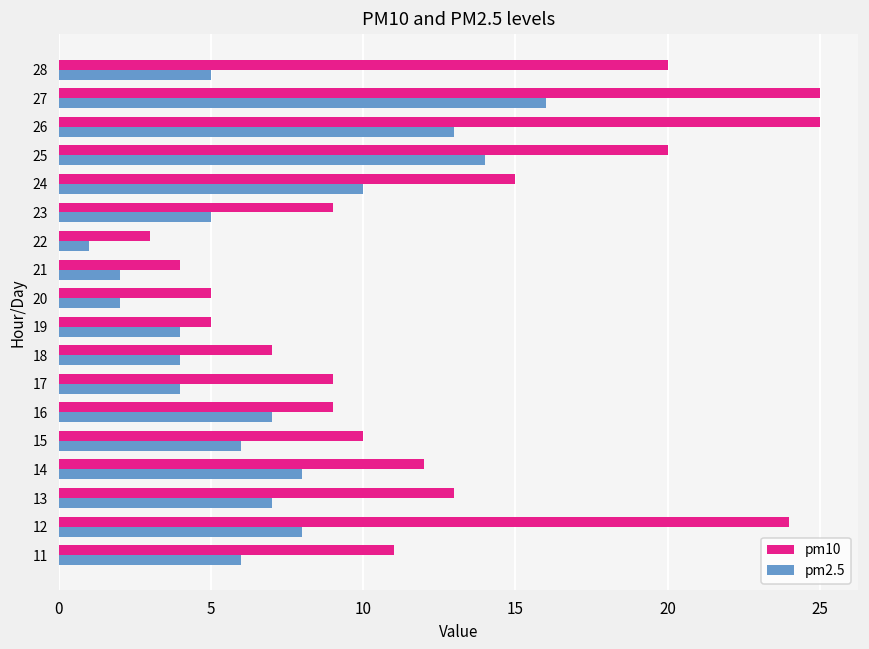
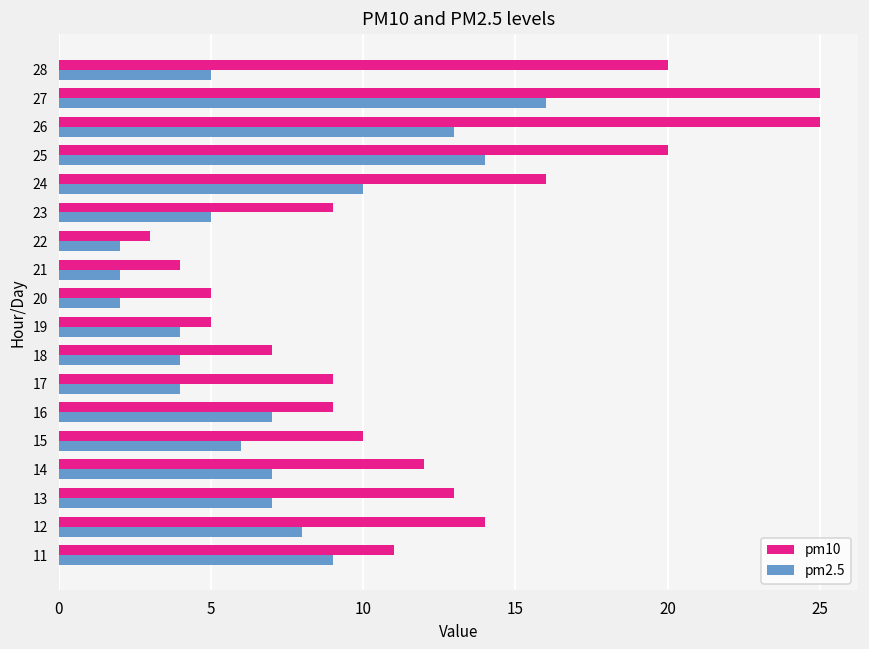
  {
    "pm10": {
      "28": 20,
      "27": 25,
      "26": 25,
      "25": 20,
-     "24": 15,
+     "24": 16,
      "23": 9,
      "22": 3,
      "21": 4,
      "20": 5,
      "19": 5,
      "18": 7,
      "17": 9,
      "16": 9,
      "15": 10,
      "14": 12,
      "13": 13,
-     "12": 24,
+     "12": 14,
      "11": 11
    },
    "pm2.5": {
      "28": 5,
      "27": 16,
      "26": 13,
      "25": 14,
      "24": 10,
      "23": 5,
-     "22": 1,
+     "22": 2,
      "21": 2,
      "20": 2,
      "19": 4,
      "18": 4,
      "17": 4,
      "16": 7,
      "15": 6,
-     "14": 8,
+     "14": 7,
      "13": 7,
      "12": 8,
-     "11": 6
+     "11": 9
    }
  }
